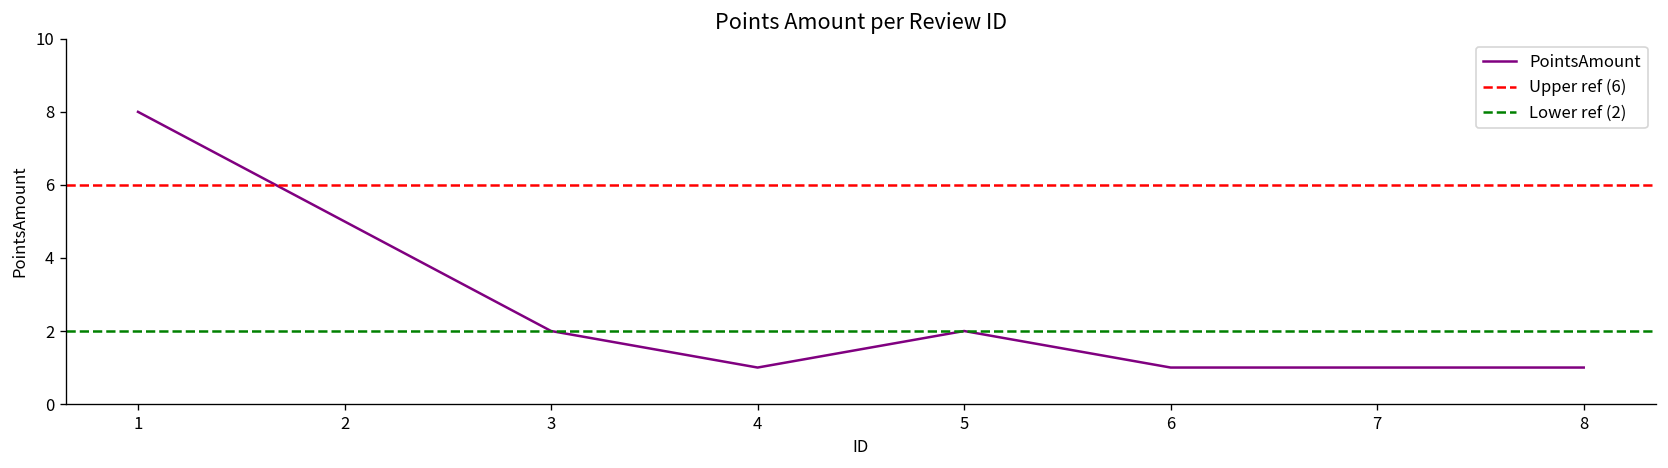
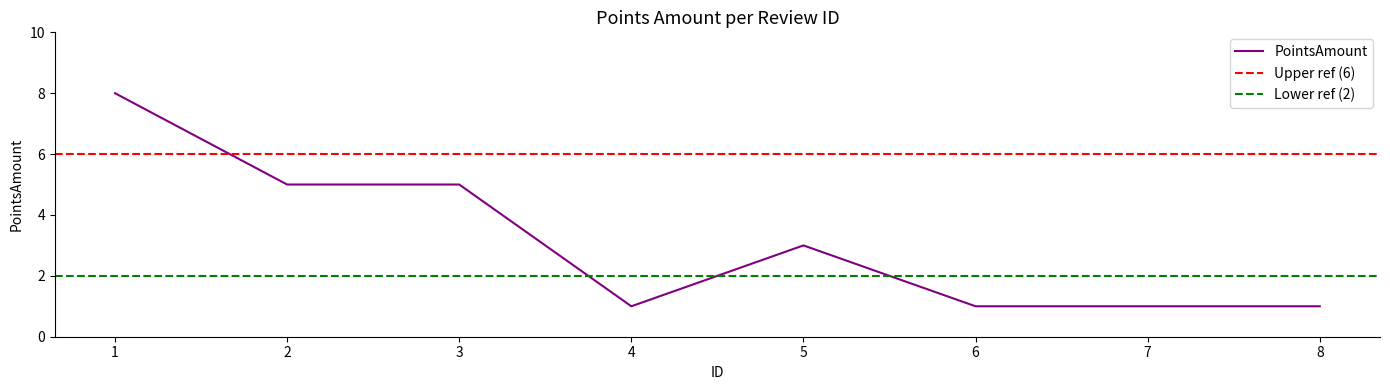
  {
    "1": 8,
    "2": 5,
-   "3": 2,
+   "3": 5,
    "4": 1,
-   "5": 2,
+   "5": 3,
    "6": 1,
    "7": 1,
    "8": 1
  }
